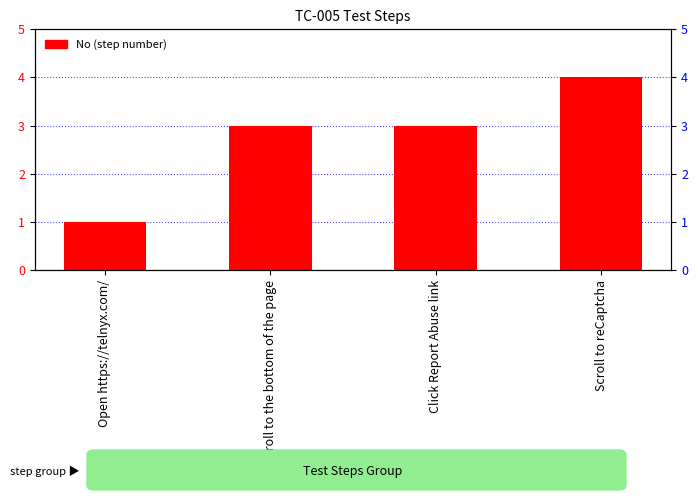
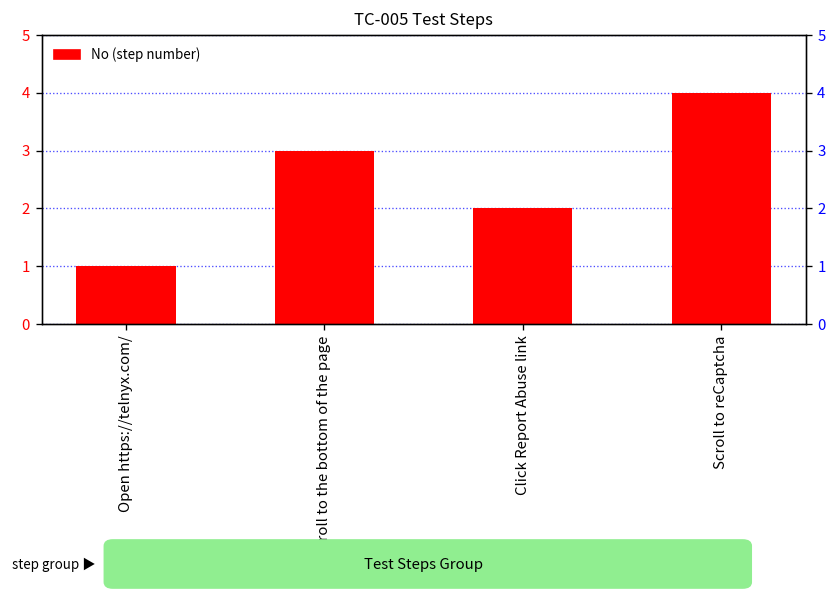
  {
    "Open https://telnyx.com/": 1,
    "Scroll to the bottom of the page": 3,
-   "Click Report Abuse link": 3,
+   "Click Report Abuse link": 2,
    "Scroll to reCaptcha": 4
  }
